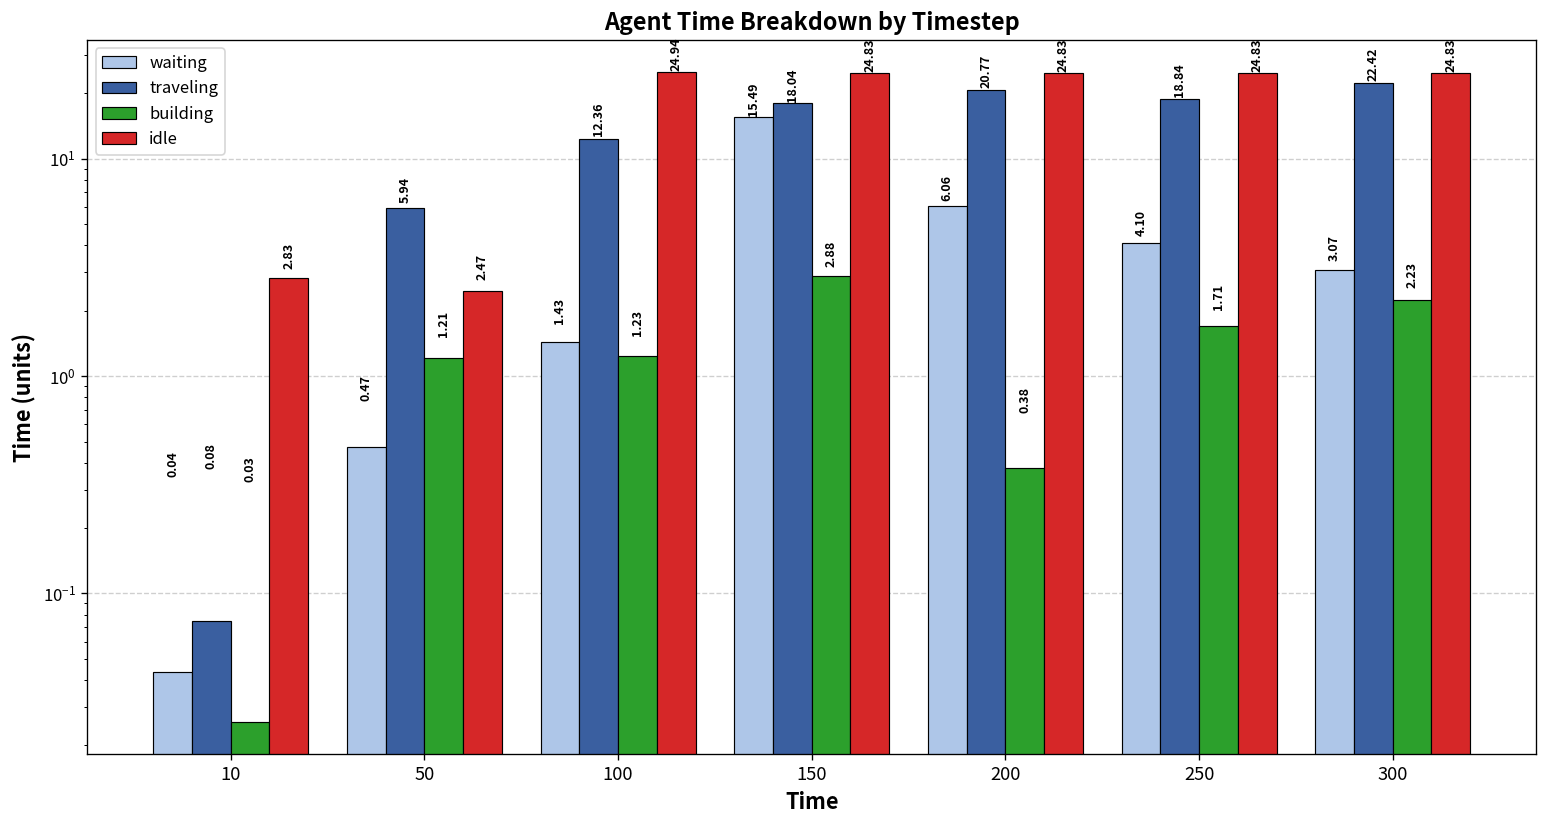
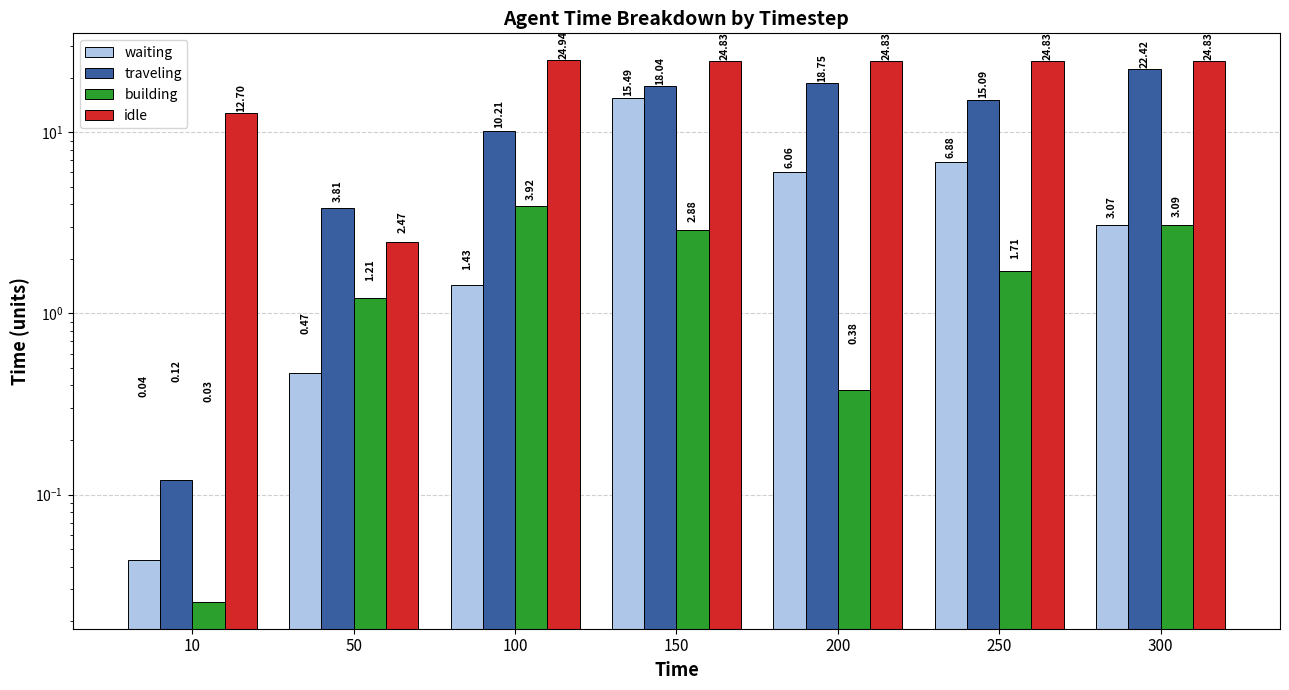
  {
    "waiting": {
      "100": 1.43,
      "150": 15.49,
      "200": 6.06,
-     "250": 4.10,
+     "250": 6.88,
      "300": 3.07
    },
    "traveling": {
-     "10": 0.08,
-     "50": 5.94,
-     "100": 12.36,
+     "10": 0.12,
+     "50": 3.81,
+     "100": 10.21,
      "150": 18.04,
-     "200": 20.77,
-     "250": 18.84,
+     "200": 18.75,
+     "250": 15.09,
      "300": 22.42
    },
    "building": {
      "50": 1.21,
-     "100": 1.23,
+     "100": 3.92,
      "150": 2.88,
      "250": 1.71,
-     "300": 2.23
+     "300": 3.09
    },
    "idle": {
-     "10": 2.83,
+     "10": 12.70,
      "50": 2.47,
      "100": 24.94,
      "150": 24.83,
      "200": 24.83,
      "250": 24.83,
      "300": 24.83
    }
  }
